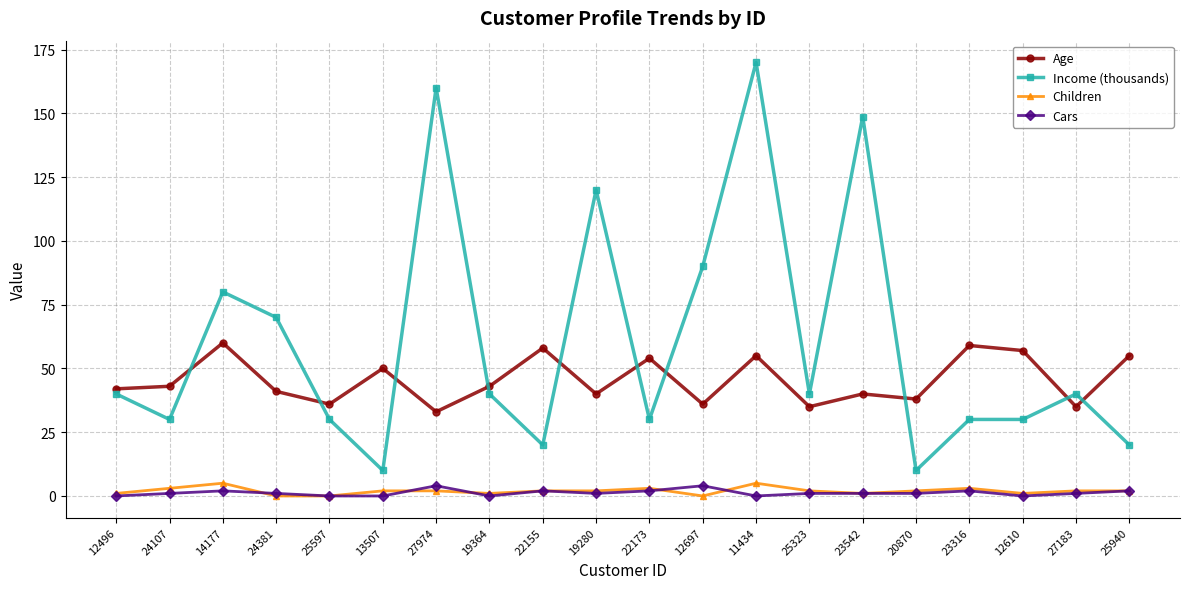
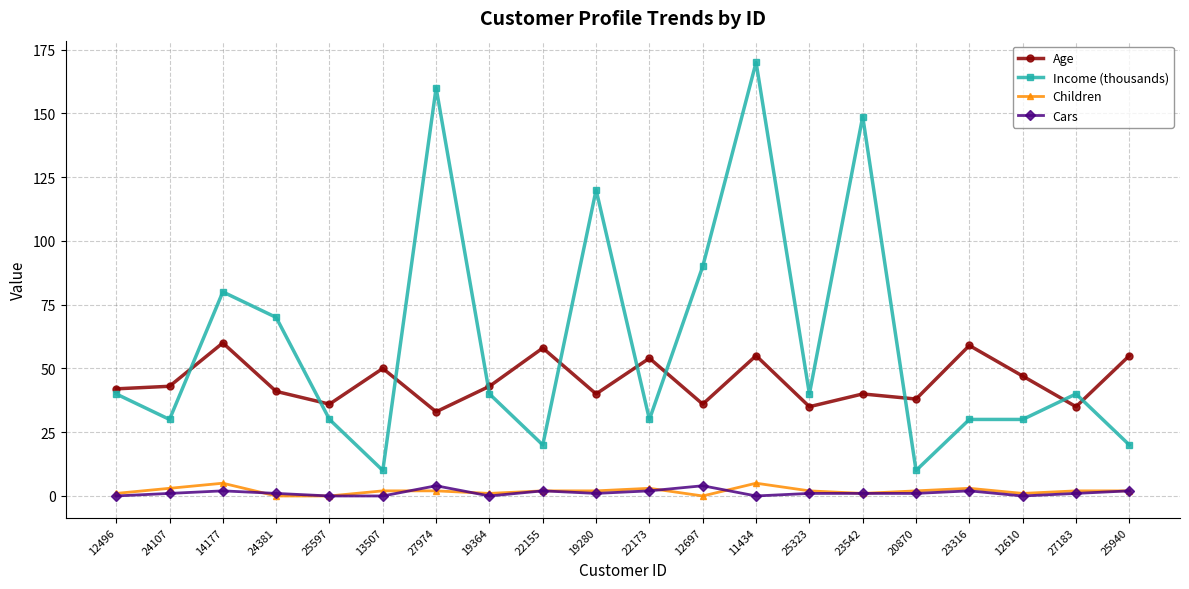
  {
    "Age": {
      "12496": 42,
      "24107": 43,
      "14177": 60,
      "24381": 41,
      "25597": 36,
      "13507": 50,
      "27974": 33,
      "19364": 43,
      "22155": 58,
      "19280": 40,
      "22173": 54,
      "12697": 36,
      "11434": 55,
      "25323": 35,
      "23542": 40,
      "20870": 38,
      "23316": 59,
-     "12610": 57,
+     "12610": 47,
      "27183": 35,
      "25940": 55
    },
    "Income (thousands)": {
      "12496": 40,
      "24107": 30,
      "14177": 80,
      "24381": 70,
      "25597": 30,
      "13507": 10,
      "27974": 160,
      "19364": 40,
      "22155": 20,
      "19280": 120,
      "22173": 30,
      "12697": 90,
      "11434": 170,
      "25323": 40,
      "23542": 149,
      "20870": 10,
      "23316": 30,
      "12610": 30,
      "27183": 40,
      "25940": 20
    },
    "Children": {
      "12496": 1,
      "24107": 3,
      "14177": 5,
      "24381": 0,
      "13507": 2,
      "27974": 2,
      "19364": 1,
      "22173": 3,
      "12697": 0,
      "11434": 5,
      "23316": 3,
      "12610": 1
    },
    "Cars": {
      "12496": 0,
      "24107": 1,
      "14177": 2,
      "24381": 1,
      "13507": 0,
      "27974": 4,
      "19364": 0,
      "22173": 2,
      "12697": 4,
      "11434": 0,
      "23316": 2,
      "12610": 0
    }
  }
